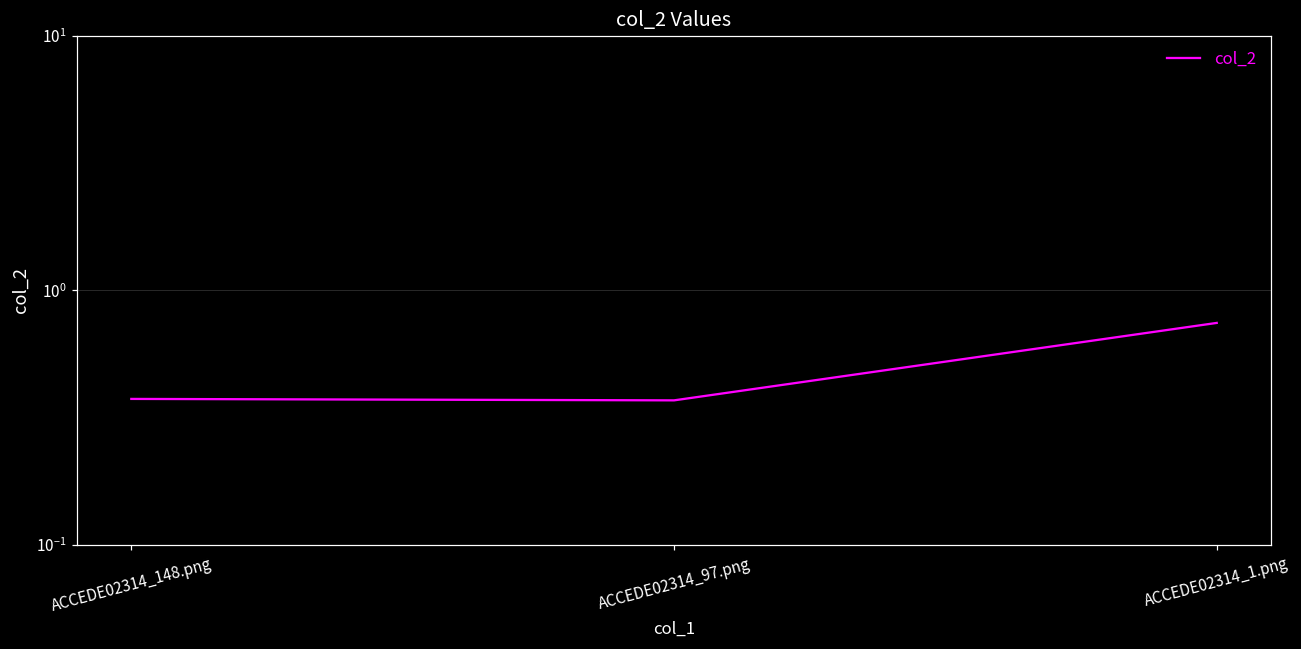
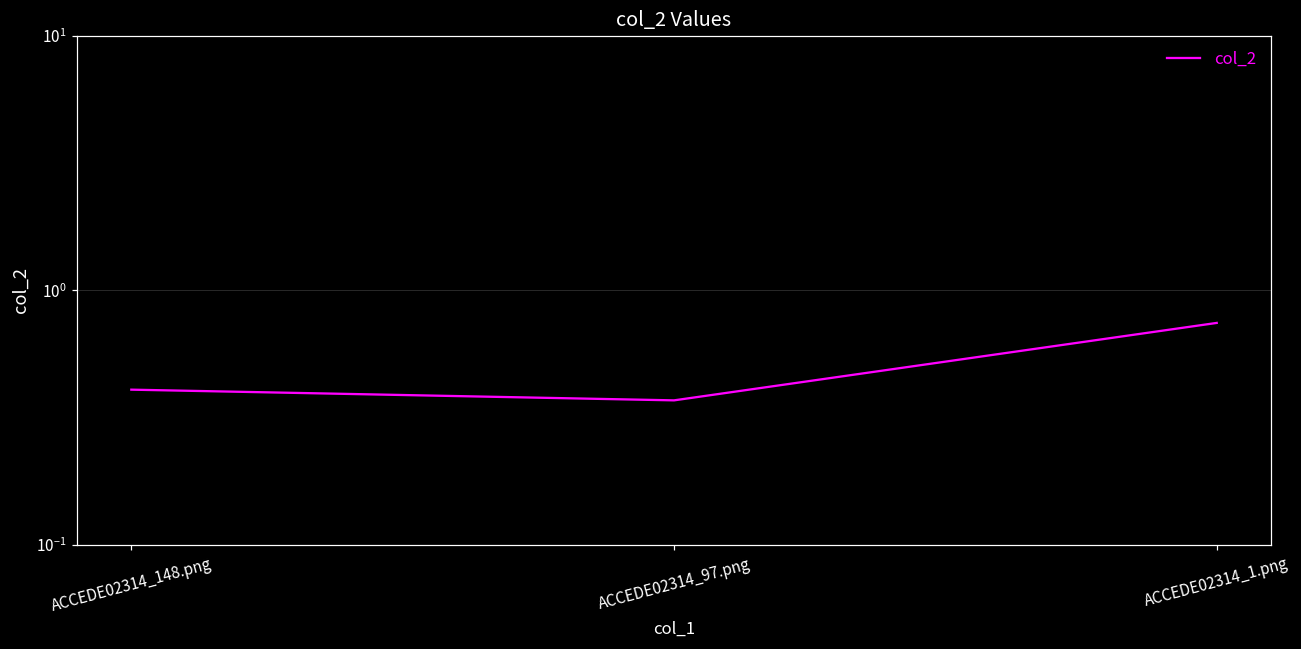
  {
-   "ACCEDE02314_148.png": 0.37,
+   "ACCEDE02314_148.png": 0.41,
    "ACCEDE02314_97.png": 0.37,
    "ACCEDE02314_1.png": 0.74
  }
